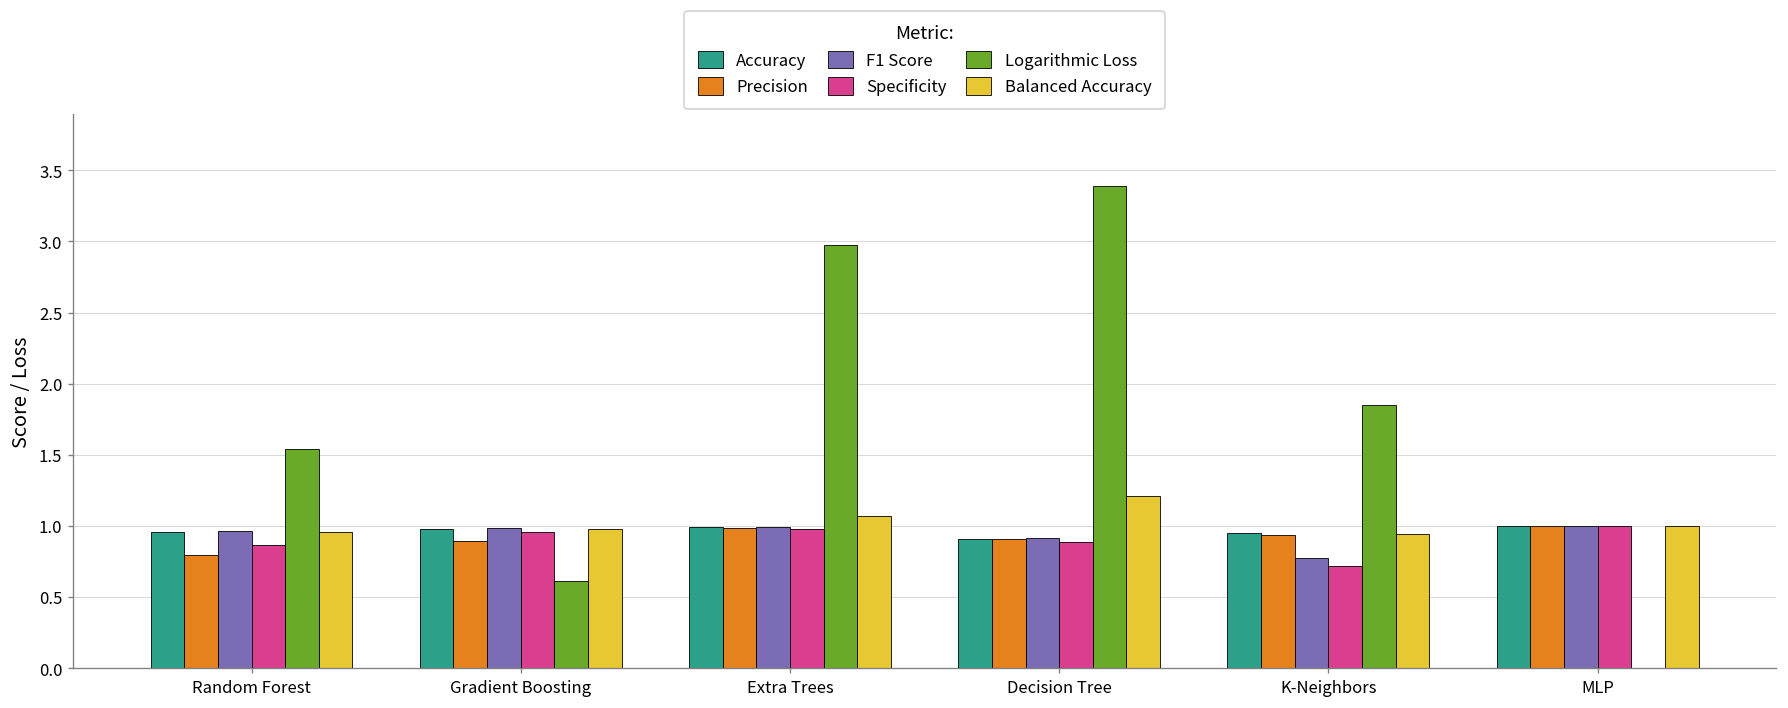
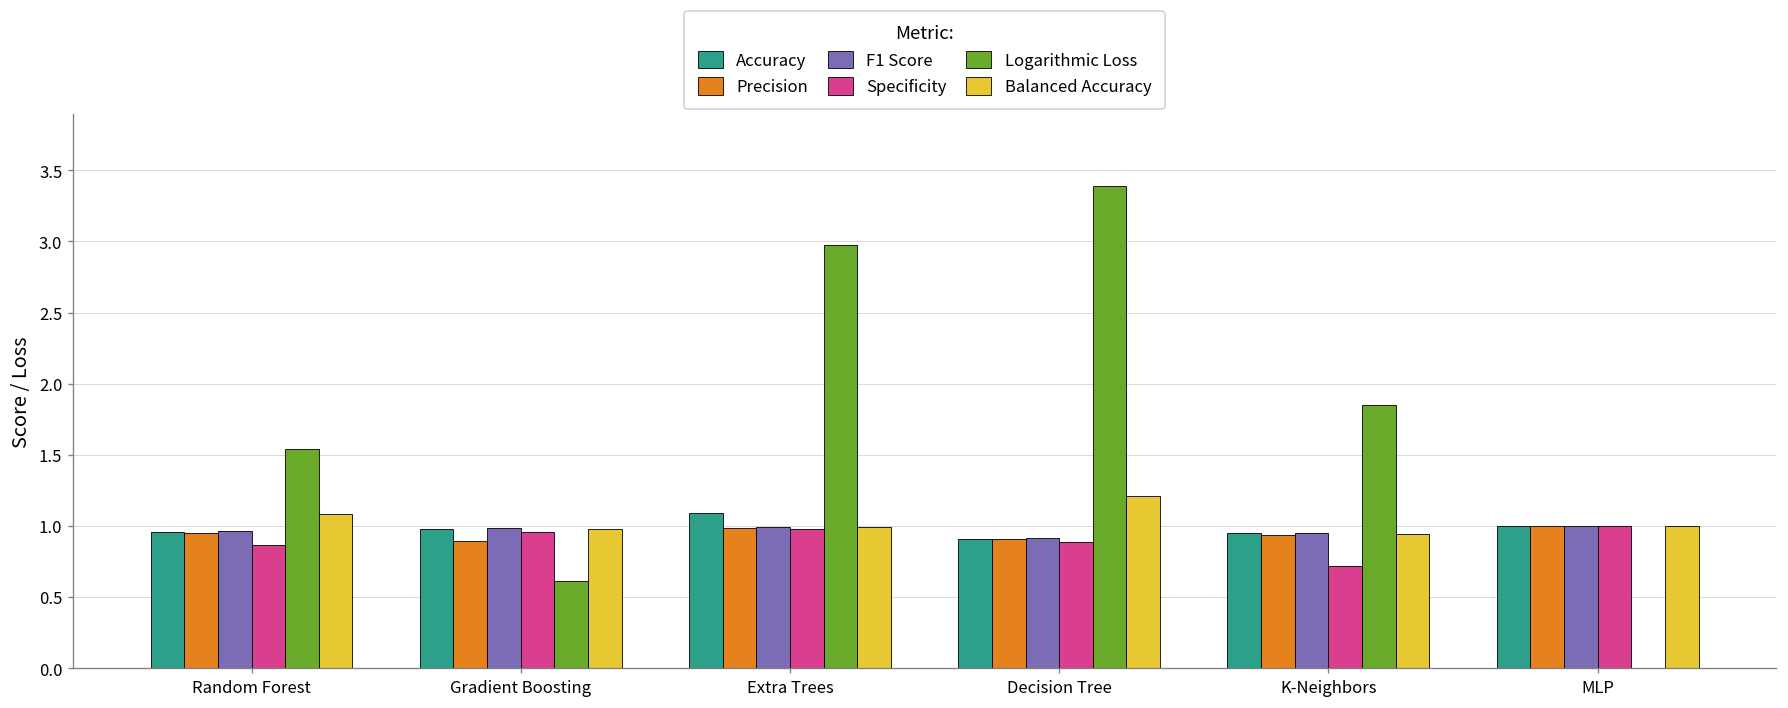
  {
    "Accuracy": {
      "Random Forest": 0.96,
      "Gradient Boosting": 0.98,
-     "Extra Trees": 0.99,
+     "Extra Trees": 1.09,
      "Decision Tree": 0.91,
      "K-Neighbors": 0.95,
      "MLP": 1.00
    },
    "Precision": {
-     "Random Forest": 0.80,
+     "Random Forest": 0.95,
      "Gradient Boosting": 0.90,
      "Extra Trees": 0.98,
      "Decision Tree": 0.91,
      "K-Neighbors": 0.94,
      "MLP": 1.00
    },
    "F1 Score": {
      "Random Forest": 0.96,
      "Gradient Boosting": 0.98,
      "Extra Trees": 0.99,
      "Decision Tree": 0.92,
-     "K-Neighbors": 0.78,
+     "K-Neighbors": 0.95,
      "MLP": 1.00
    },
    "Specificity": {
      "Random Forest": 0.87,
      "Gradient Boosting": 0.96,
      "Extra Trees": 0.98,
      "Decision Tree": 0.88,
      "K-Neighbors": 0.72,
      "MLP": 1.00
    },
    "Logarithmic Loss": {
      "Random Forest": 1.54,
      "Gradient Boosting": 0.62,
      "Extra Trees": 2.97,
      "Decision Tree": 3.39,
      "K-Neighbors": 1.85
    },
    "Balanced Accuracy": {
-     "Random Forest": 0.96,
+     "Random Forest": 1.09,
      "Gradient Boosting": 0.98,
-     "Extra Trees": 1.07,
+     "Extra Trees": 0.99,
      "Decision Tree": 1.21,
      "K-Neighbors": 0.95,
      "MLP": 1.00
    }
  }
